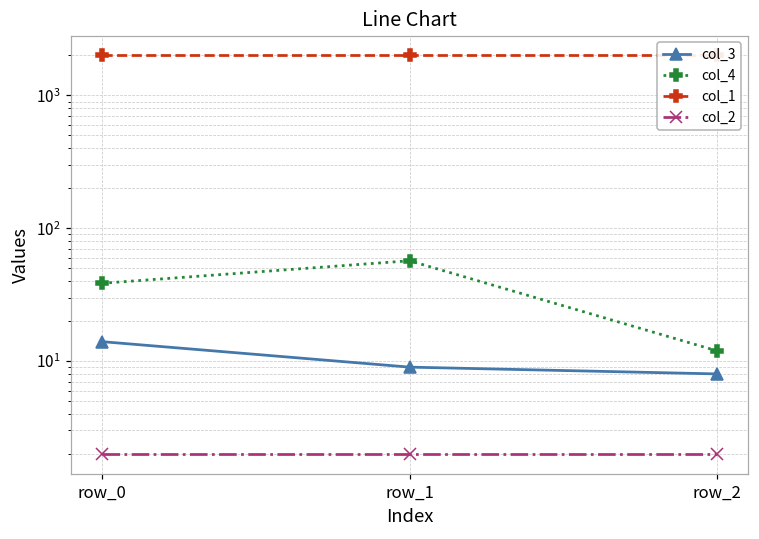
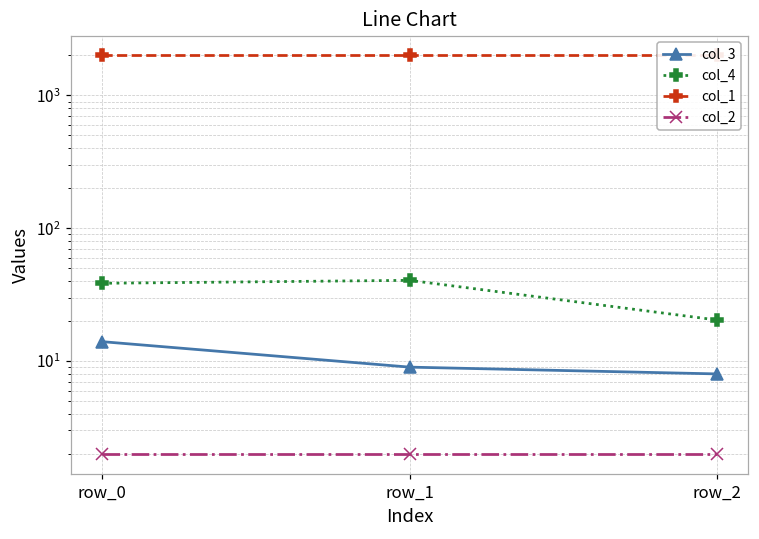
  {
    "col_3": {
      "row_0": 14,
      "row_1": 9,
      "row_2": 8
    },
    "col_4": {
      "row_0": 39,
-     "row_1": 60,
-     "row_2": 12
+     "row_1": 41,
+     "row_2": 20
    },
    "col_1": {
      "row_0": 2000,
      "row_1": 2000
    },
    "col_2": {
      "row_0": 2,
      "row_1": 2,
      "row_2": 2
    }
  }
